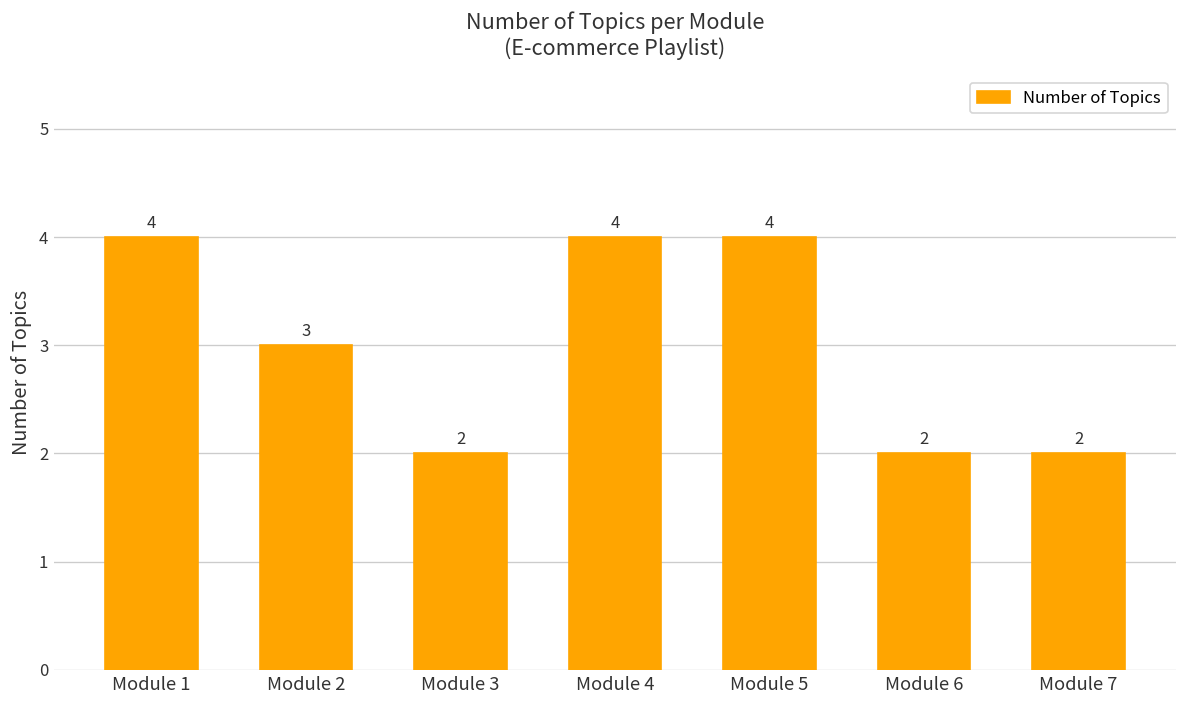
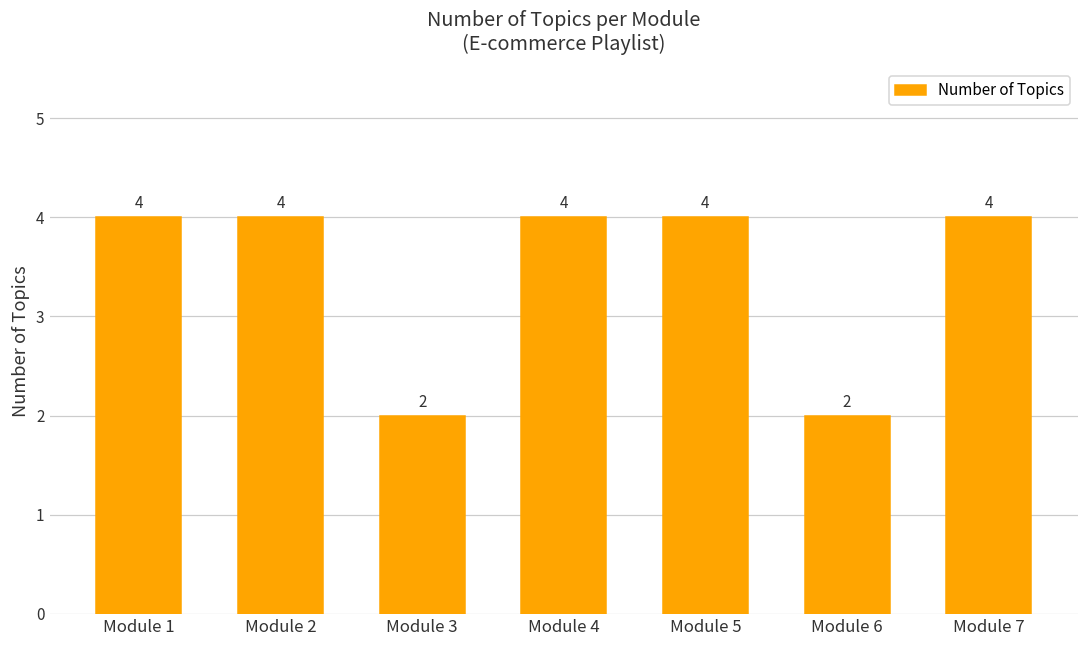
  {
    "Module 1": 4,
-   "Module 2": 3,
+   "Module 2": 4,
    "Module 3": 2,
    "Module 4": 4,
    "Module 5": 4,
    "Module 6": 2,
-   "Module 7": 2
+   "Module 7": 4
  }
